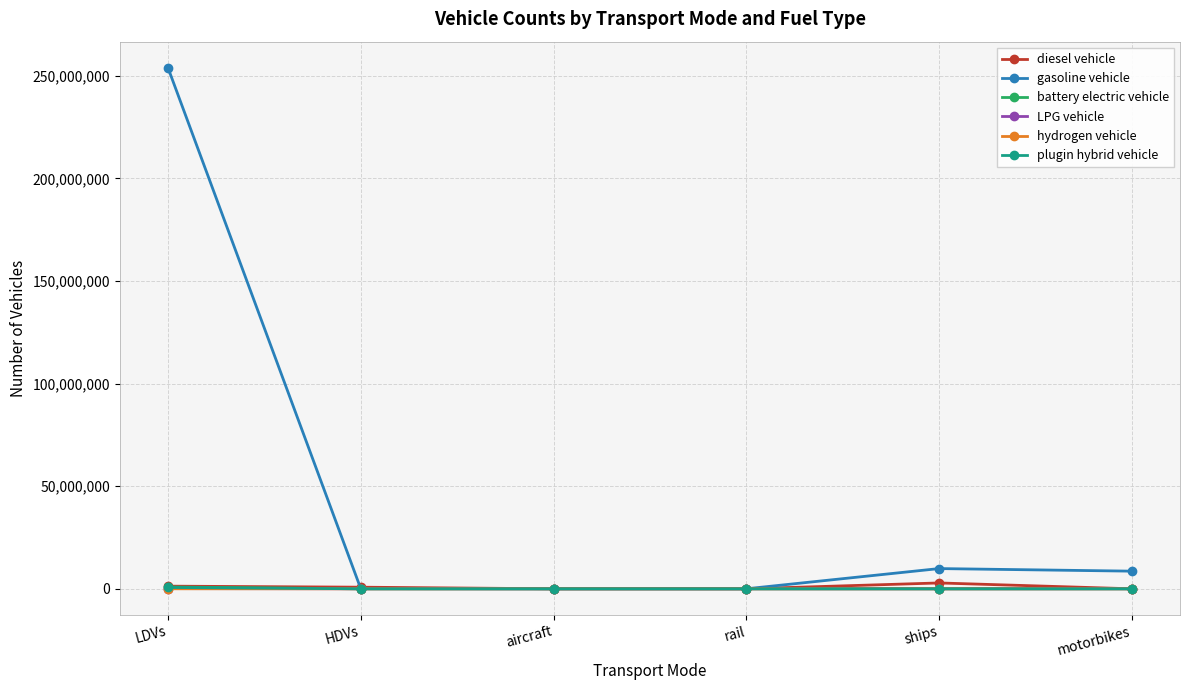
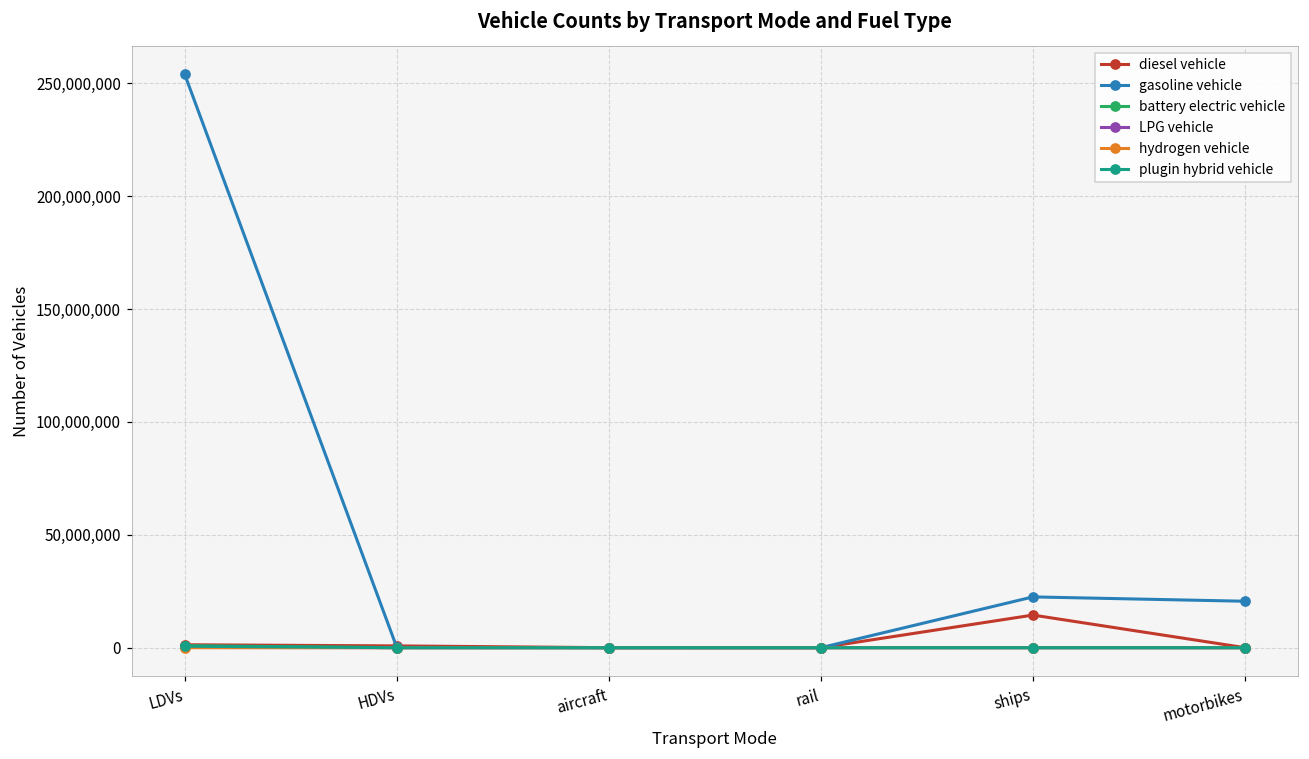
  {
    "diesel vehicle": {
-     "ships": "3,000,000"
+     "ships": "14,000,000"
    },
    "gasoline vehicle": {
      "LDVs": "254,000,000",
-     "ships": "10,000,000",
-     "motorbikes": "9,000,000"
+     "ships": "22,000,000",
+     "motorbikes": "21,000,000"
    }
  }
